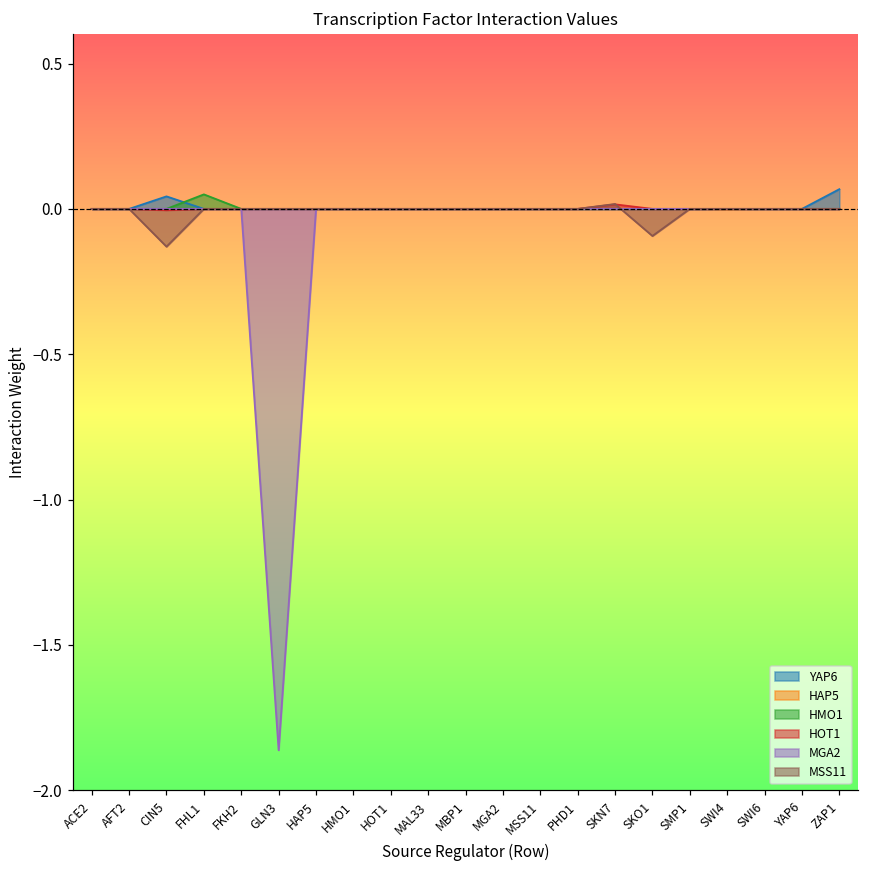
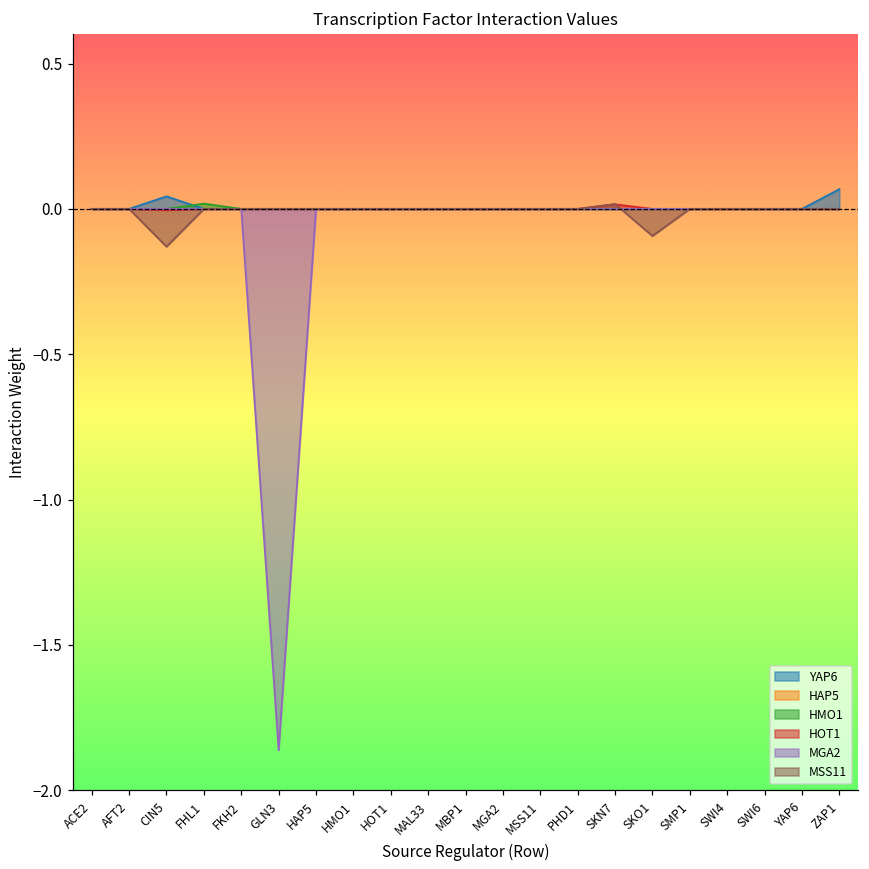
  {
    "YAP6": {
      "CIN5": 0.04,
      "ZAP1": 0.07
    },
    "HMO1": {
-     "FHL1": 0.05
+     "FHL1": 0.02
    }
  }
